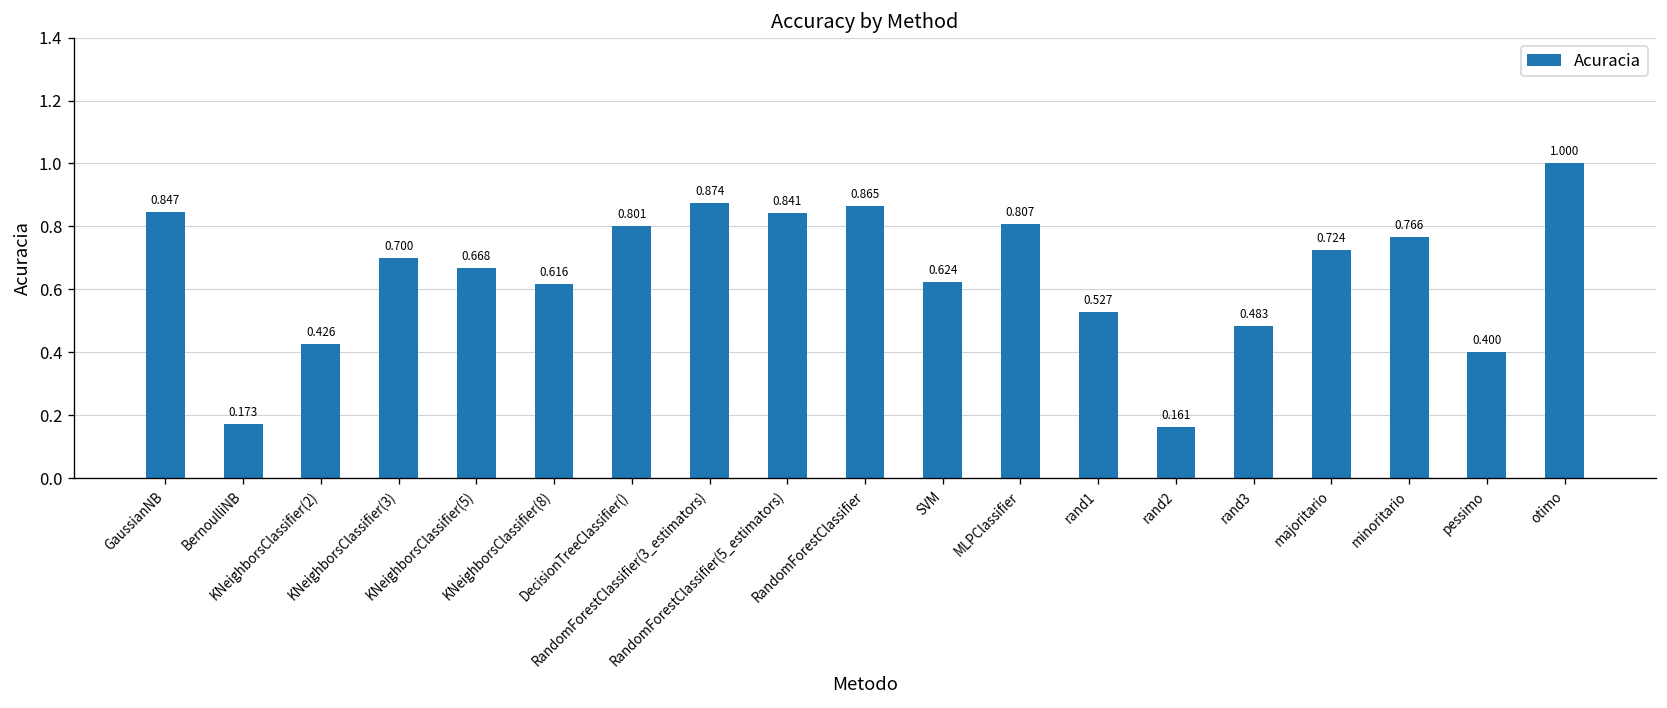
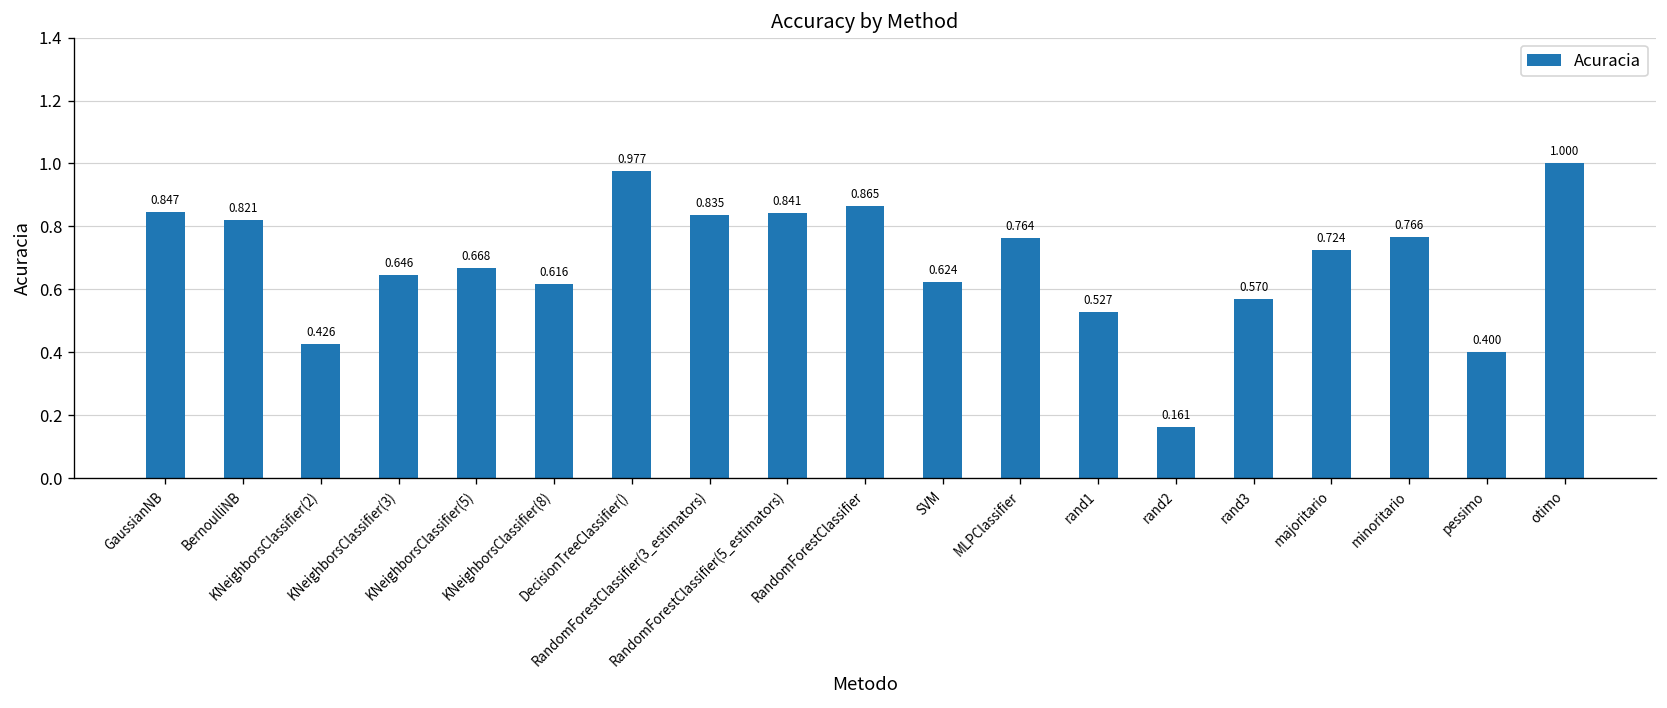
  {
    "GaussianNB": 0.847,
-   "BernoulliNB": 0.173,
+   "BernoulliNB": 0.821,
    "KNeighborsClassifier(2)": 0.426,
-   "KNeighborsClassifier(3)": 0.700,
+   "KNeighborsClassifier(3)": 0.646,
    "KNeighborsClassifier(5)": 0.668,
    "KNeighborsClassifier(8)": 0.616,
-   "DecisionTreeClassifier()": 0.801,
-   "RandomForestClassifier(3_estimators)": 0.874,
+   "DecisionTreeClassifier()": 0.977,
+   "RandomForestClassifier(3_estimators)": 0.835,
    "RandomForestClassifier(5_estimators)": 0.841,
    "RandomForestClassifier": 0.865,
    "SVM": 0.624,
-   "MLPClassifier": 0.807,
+   "MLPClassifier": 0.764,
    "rand1": 0.527,
    "rand2": 0.161,
-   "rand3": 0.483,
+   "rand3": 0.570,
    "majoritario": 0.724,
    "minoritario": 0.766,
    "pessimo": 0.400,
    "otimo": 1.000
  }
